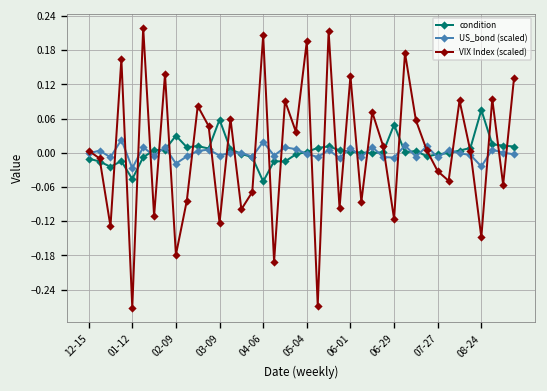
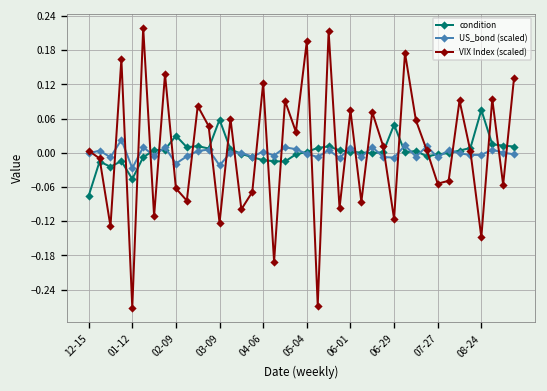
  {
    "condition": {
-     "12-15": -0.01,
+     "12-15": -0.08,
      "01-12": -0.05,
      "02-09": 0.03,
      "03-09": 0.06,
-     "04-06": -0.05,
+     "04-06": -0.01,
      "06-01": 0.00,
      "06-29": 0.05,
      "07-27": 0.00,
      "08-24": 0.08
    },
    "US_bond (scaled)": {
      "01-12": -0.03,
      "02-09": -0.02,
-     "03-09": 0.00,
-     "04-06": 0.02,
+     "03-09": -0.02,
+     "04-06": 0.00,
      "06-01": 0.01,
      "06-29": -0.01,
      "07-27": -0.01,
-     "08-24": -0.02
+     "08-24": 0.00
    },
    "VIX Index (scaled)": {
      "01-12": -0.27,
-     "02-09": -0.18,
+     "02-09": -0.06,
      "03-09": -0.12,
-     "04-06": 0.21,
+     "04-06": 0.12,
      "05-04": 0.20,
-     "06-01": 0.13,
+     "06-01": 0.07,
      "06-29": -0.12,
-     "07-27": -0.03,
+     "07-27": -0.05,
      "08-24": -0.15
    }
  }
